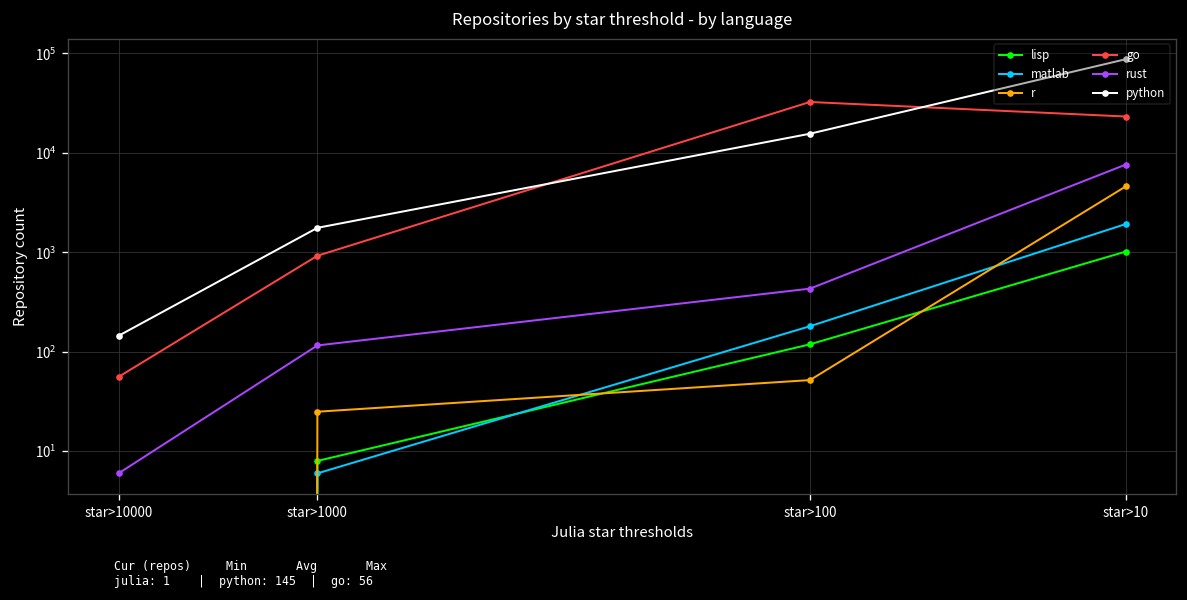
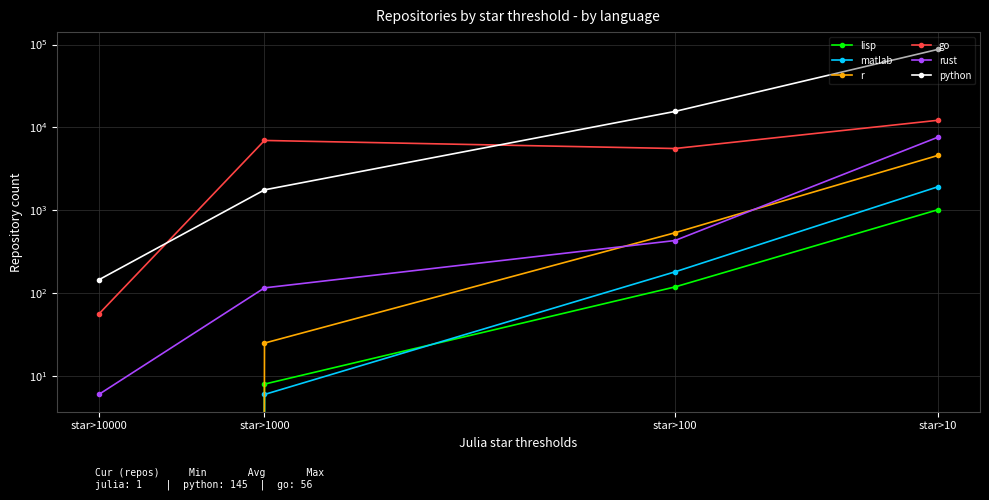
  {
    "lisp": {
      "star>1000": 8,
      "star>100": 120,
      "star>10": 1000
    },
    "matlab": {
      "star>1000": 6,
      "star>100": 180,
      "star>10": 1900
    },
    "r": {
      "star>1000": 25,
-     "star>100": 50,
+     "star>100": 500,
      "star>10": 5000
    },
    "go": {
      "star>10000": 60,
-     "star>1000": 900,
-     "star>100": 33000,
-     "star>10": 23000
+     "star>1000": 7000,
+     "star>100": 6000,
+     "star>10": 12000
    },
    "rust": {
      "star>10000": 6,
      "star>1000": 120,
      "star>100": 400,
      "star>10": 8000
    },
    "python": {
      "star>10000": 150,
      "star>1000": 1800,
      "star>100": 16000
    }
  }
